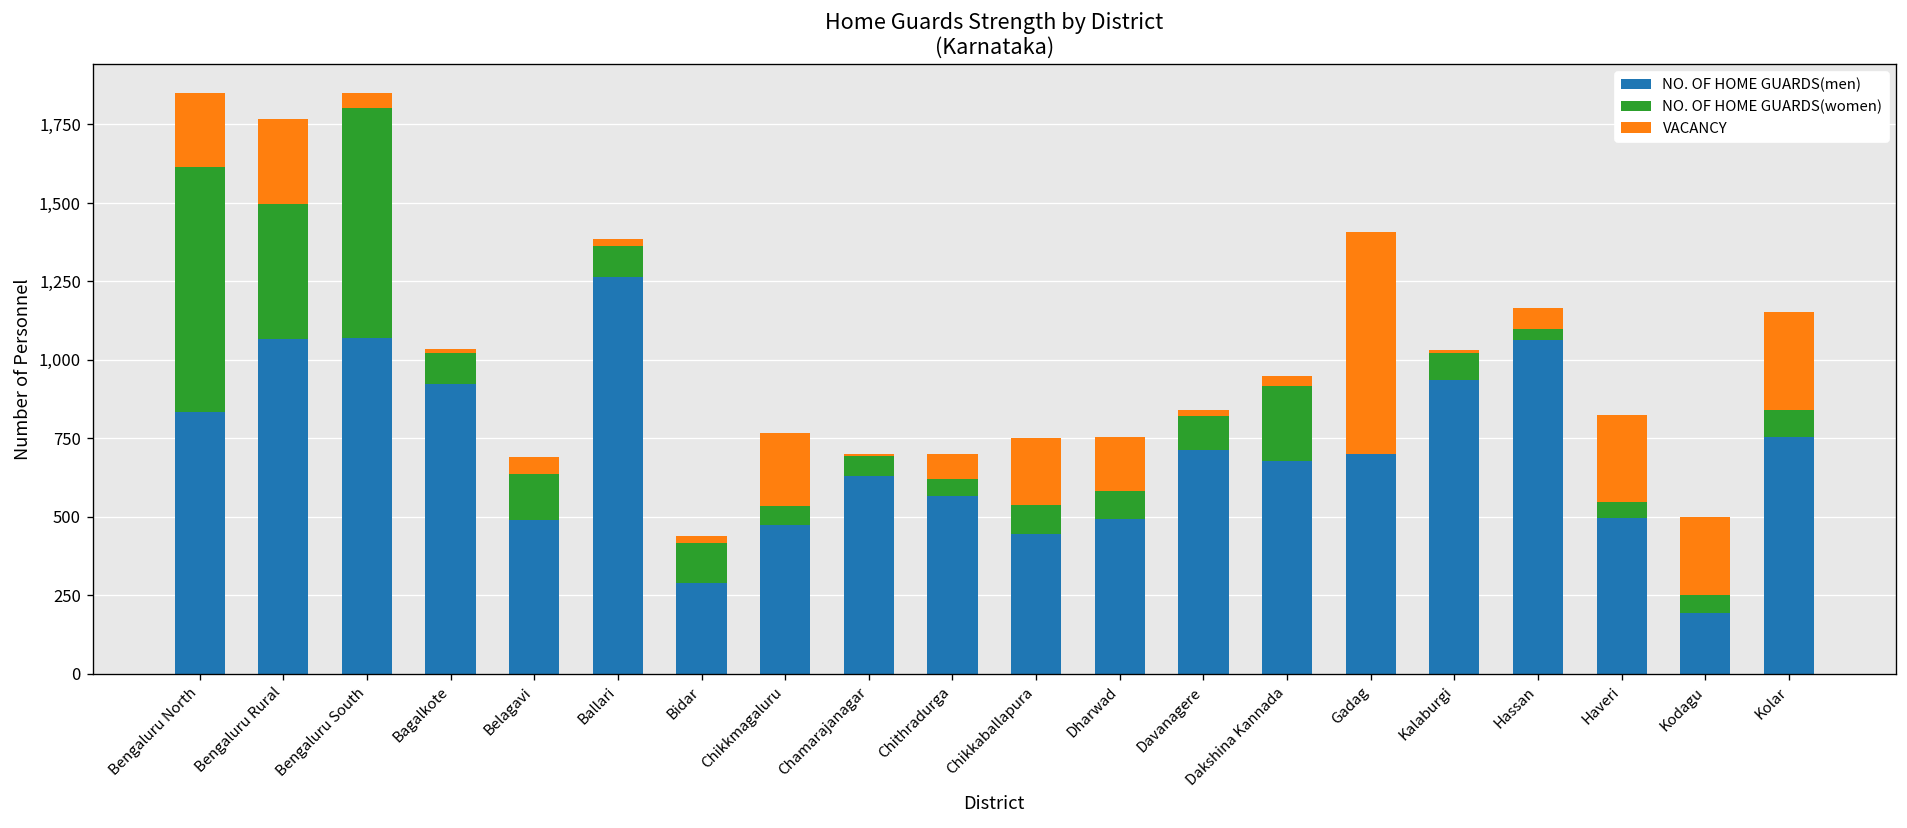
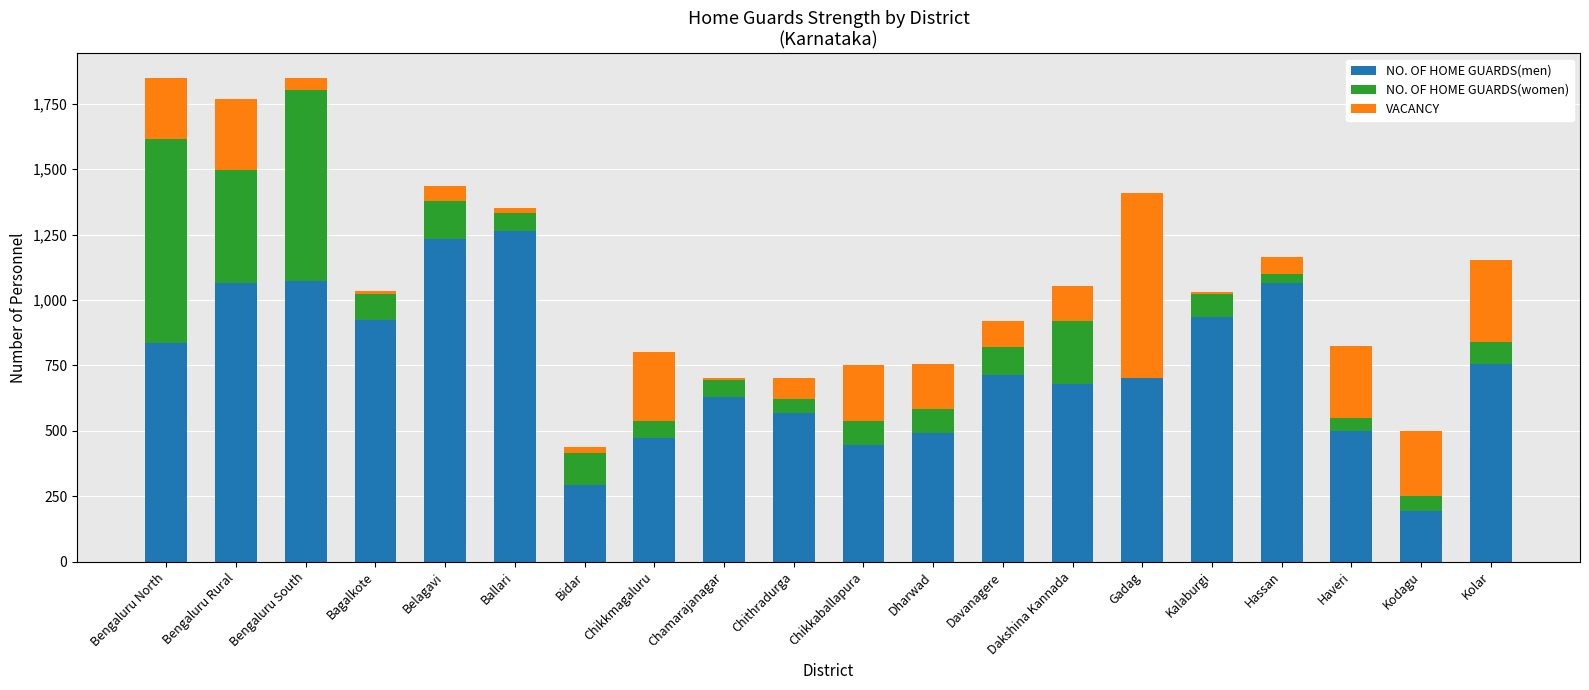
  {
    "NO. OF HOME GUARDS(men)": {
      "Bengaluru North": "830",
      "Bengaluru Rural": "1,070",
      "Bengaluru South": "1,070",
      "Bagalkote": "920",
-     "Belagavi": "490",
+     "Belagavi": "1,230",
      "Ballari": "1,260",
      "Bidar": "290",
      "Chikkmagaluru": "470",
      "Chamarajanagar": "630",
      "Chithradurga": "570",
      "Chikkaballapura": "450",
      "Dharwad": "490",
      "Davanagere": "710",
      "Dakshina Kannada": "680",
      "Gadag": "700",
      "Kalaburgi": "940",
      "Hassan": "1,060",
      "Haveri": "500",
      "Kodagu": "190",
      "Kolar": "760"
    },
    "NO. OF HOME GUARDS(women)": {
      "Bengaluru North": "780",
      "Bengaluru Rural": "430",
      "Bengaluru South": "730",
      "Bagalkote": "100",
      "Belagavi": "150",
-     "Ballari": "100",
+     "Ballari": "70",
      "Bidar": "130",
      "Chikkmagaluru": "60",
      "Chamarajanagar": "60",
      "Chithradurga": "60",
      "Chikkaballapura": "90",
      "Dharwad": "90",
      "Davanagere": "110",
      "Dakshina Kannada": "240",
      "Gadag": "0",
      "Kalaburgi": "90",
      "Hassan": "40",
      "Haveri": "50",
      "Kodagu": "60",
      "Kolar": "90"
    },
    "VACANCY": {
      "Bengaluru North": "230",
      "Bengaluru Rural": "270",
      "Bengaluru South": "50",
      "Bagalkote": "20",
      "Belagavi": "60",
      "Ballari": "20",
      "Bidar": "20",
-     "Chikkmagaluru": "230",
+     "Chikkmagaluru": "260",
      "Chithradurga": "80",
      "Chikkaballapura": "210",
      "Dharwad": "170",
-     "Davanagere": "20",
-     "Dakshina Kannada": "30",
+     "Davanagere": "100",
+     "Dakshina Kannada": "140",
      "Gadag": "710",
      "Hassan": "70",
      "Haveri": "280",
      "Kodagu": "250",
      "Kolar": "310"
    }
  }
